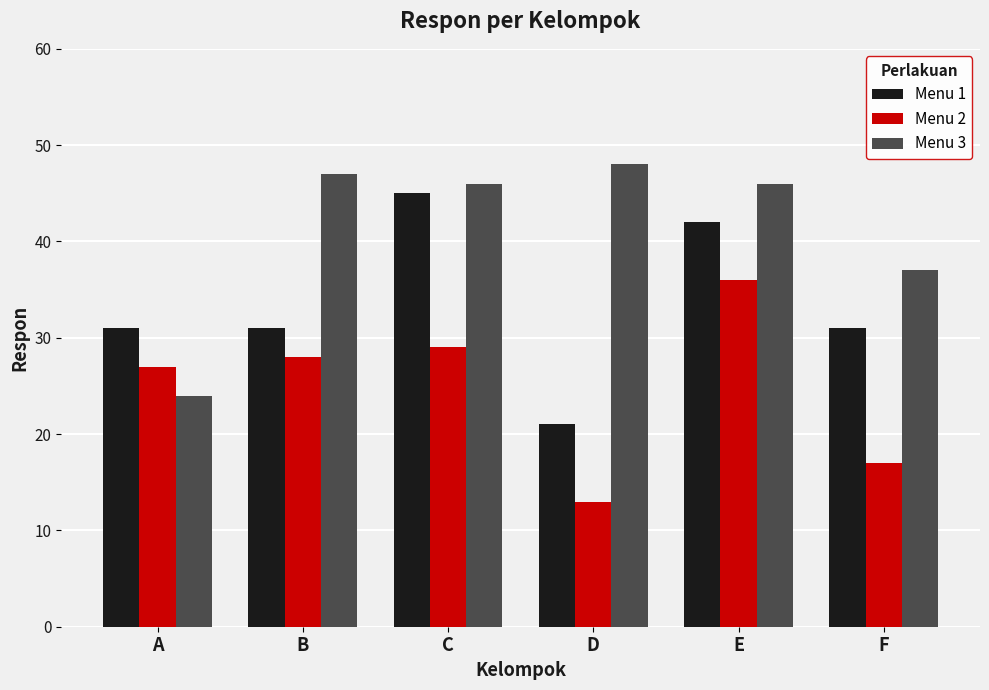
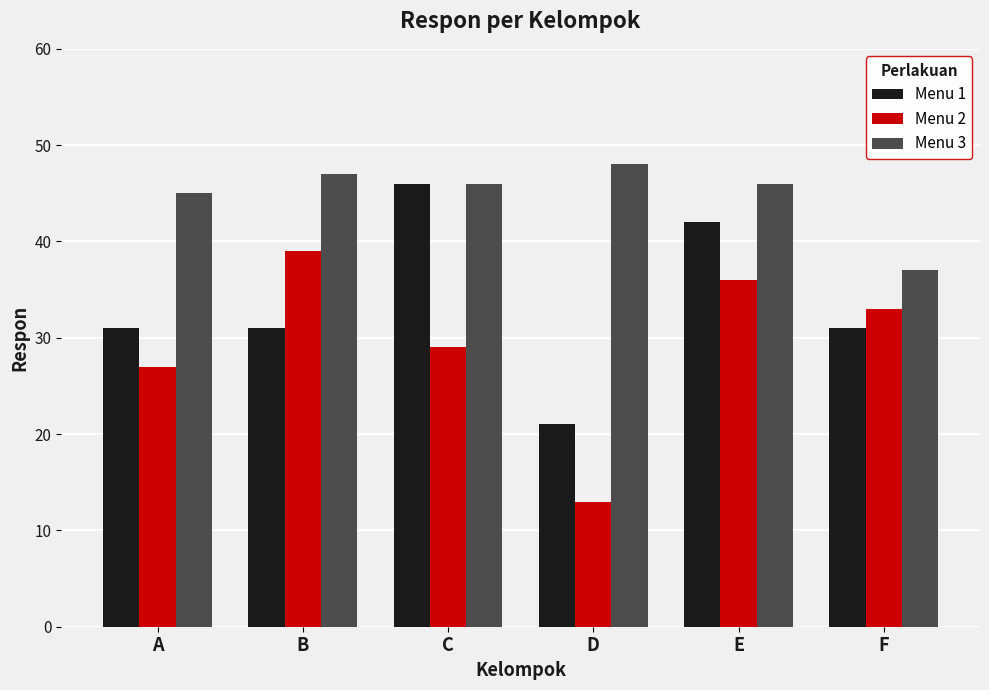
  {
    "Menu 1": {
      "A": 31,
      "B": 31,
-     "C": 45,
+     "C": 46,
      "D": 21,
      "E": 42,
      "F": 31
    },
    "Menu 2": {
      "A": 27,
-     "B": 28,
+     "B": 39,
      "C": 29,
      "D": 13,
      "E": 36,
-     "F": 17
+     "F": 33
    },
    "Menu 3": {
-     "A": 24,
+     "A": 45,
      "B": 47,
      "C": 46,
      "D": 48,
      "E": 46,
      "F": 37
    }
  }
